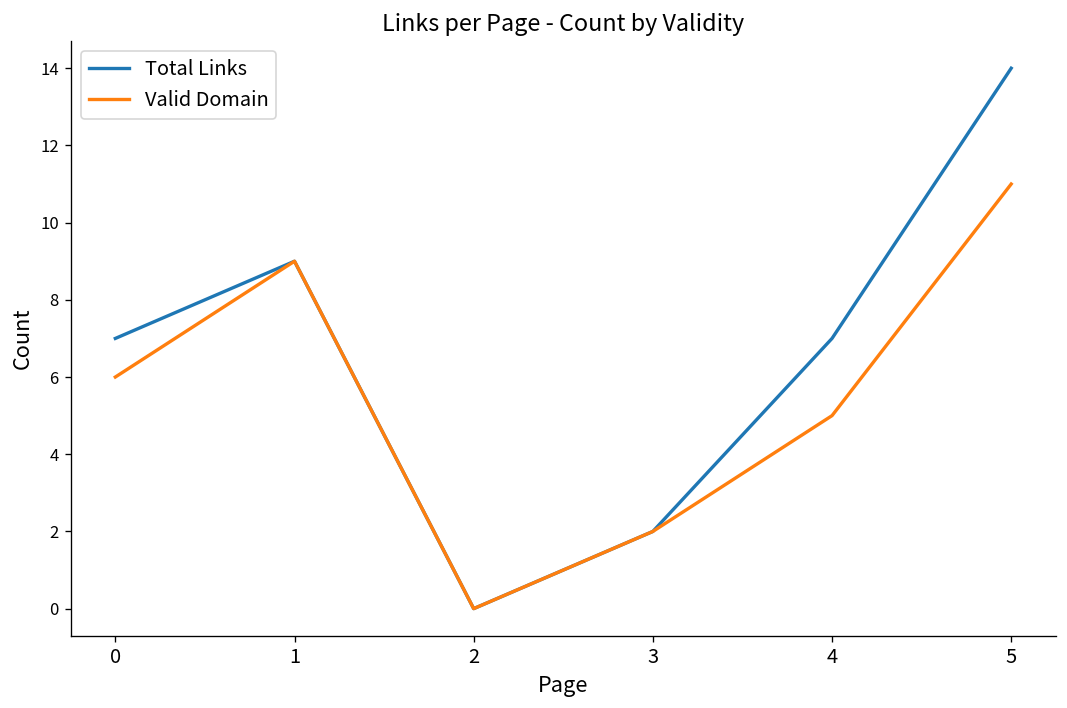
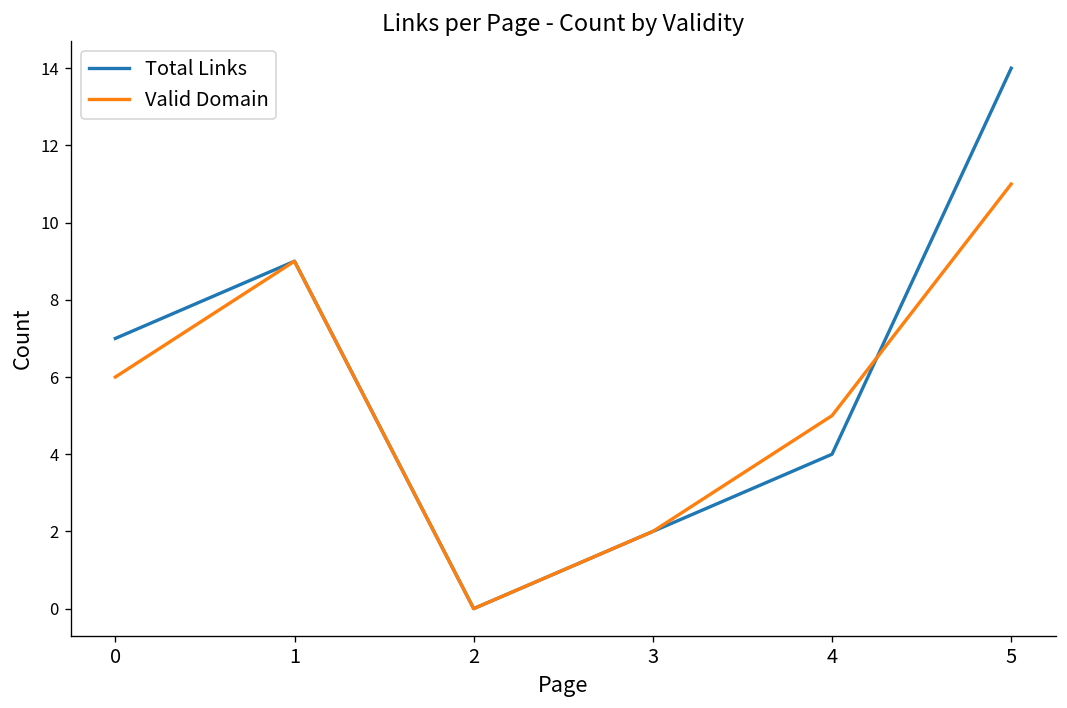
  {
    "Total Links": {
      "0": 7,
-     "4": 7,
+     "4": 4,
      "5": 14
    },
    "Valid Domain": {
      "0": 6,
      "4": 5,
      "5": 11
    }
  }
